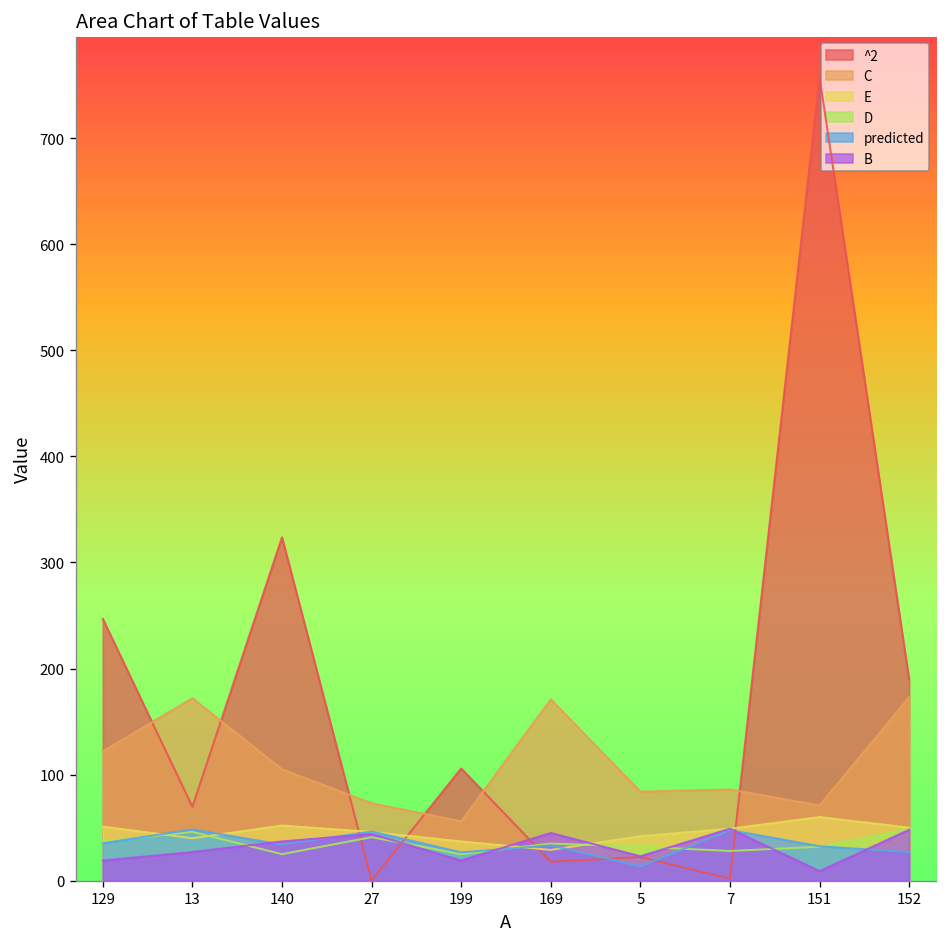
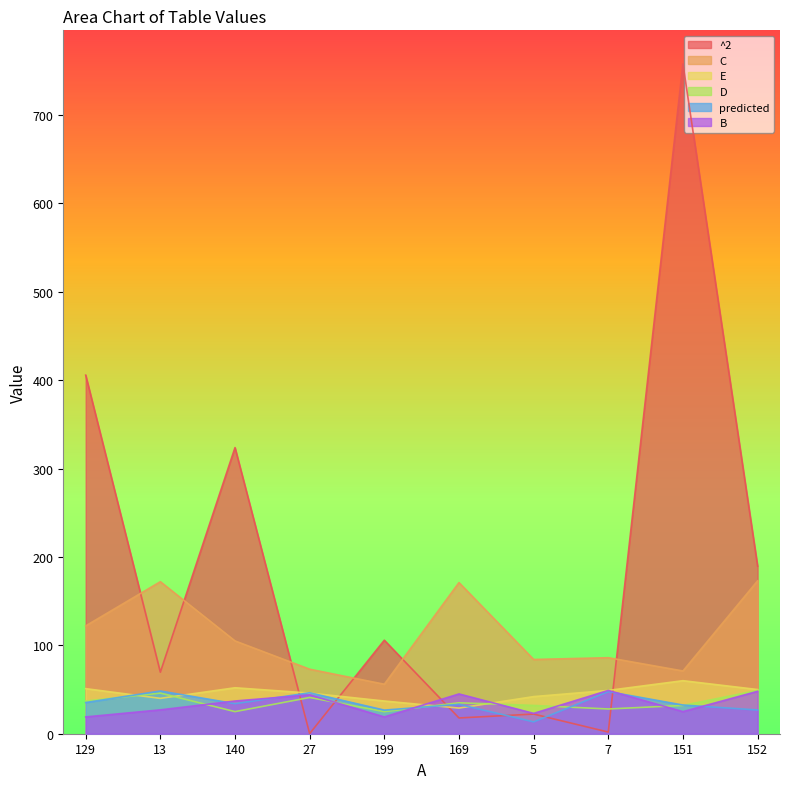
  {
    "^2": {
-     "129": 250,
+     "129": 410,
      "13": 70,
      "140": 320,
      "27": 0,
      "199": 110,
      "169": 20,
      "7": 0,
      "151": 760,
      "152": 190
    },
    "D": {
      "140": 30,
      "27": 40,
      "5": 30,
      "7": 30
    },
    "predicted": {
      "140": 30,
      "5": 10,
      "152": 30
    },
    "B": {
      "129": 20,
      "13": 30,
      "140": 40,
      "199": 20,
      "169": 50,
-     "151": 10
+     "151": 30
    }
  }
